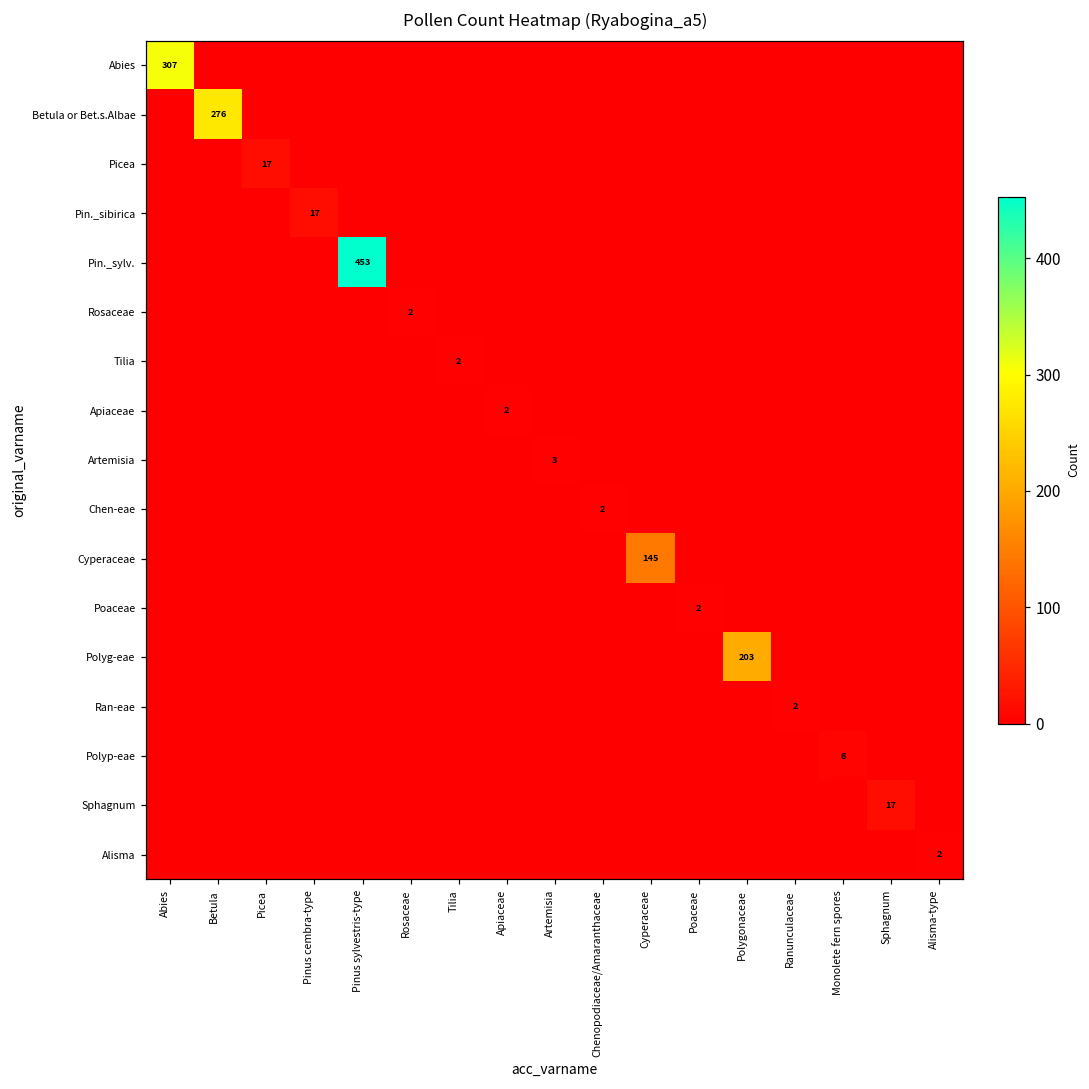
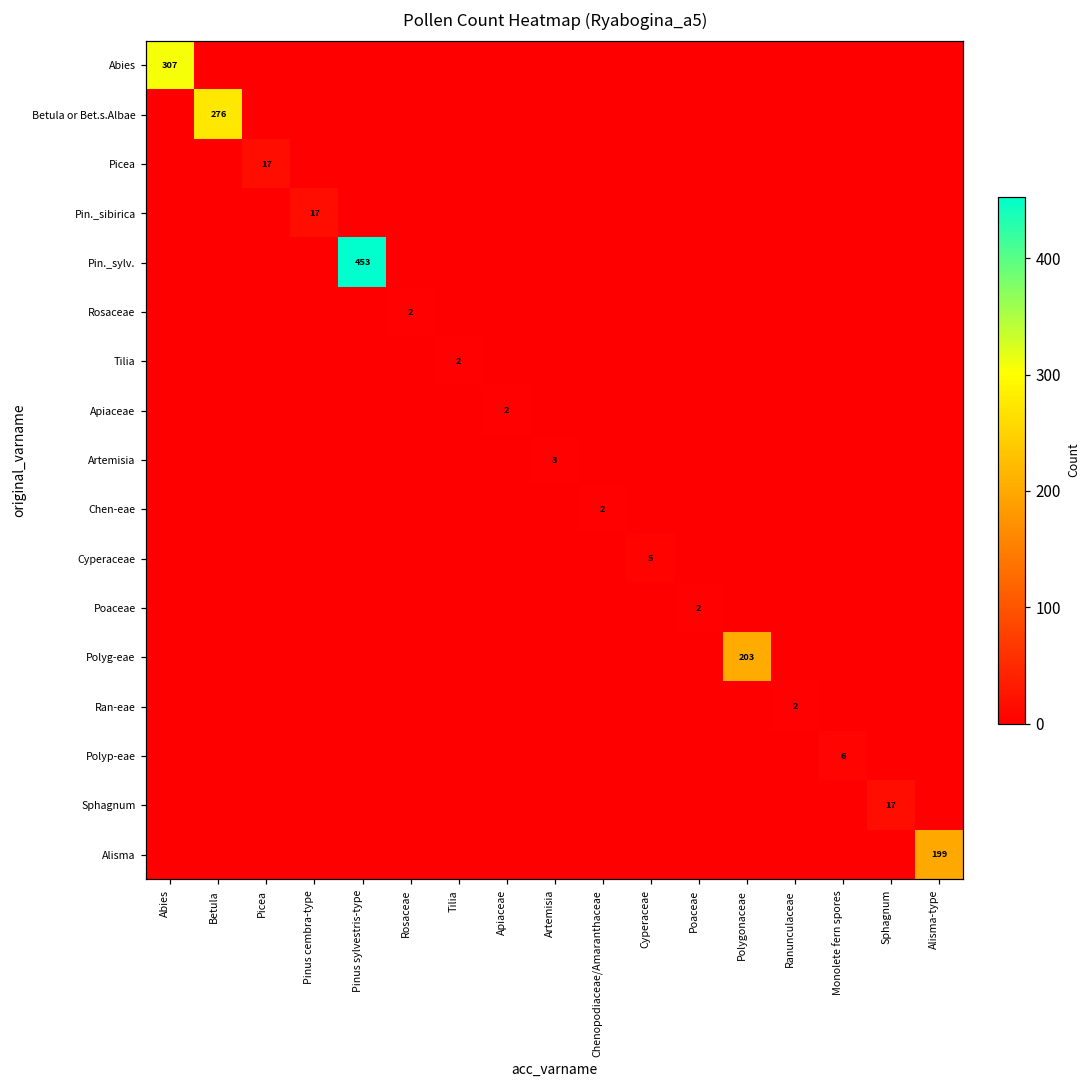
  {
    "Abies": {
      "Abies": 307
    },
    "Betula or Bet.s.Albae": {
      "Betula": 276
    },
    "Picea": {
      "Picea": 17
    },
    "Pin._sibirica": {
      "Pinus cembra-type": 17
    },
    "Pin._sylv.": {
      "Pinus sylvestris-type": 453
    },
    "Rosaceae": {
      "Rosaceae": 2
    },
    "Tilia": {
      "Tilia": 2
    },
    "Apiaceae": {
      "Apiaceae": 2
    },
    "Artemisia": {
      "Artemisia": 3
    },
    "Chen-eae": {
      "Chenopodiaceae/Amaranthaceae": 2
    },
    "Cyperaceae": {
-     "Cyperaceae": 145
+     "Cyperaceae": 5
    },
    "Poaceae": {
      "Poaceae": 2
    },
    "Polyg-eae": {
      "Polygonaceae": 203
    },
    "Ran-eae": {
      "Ranunculaceae": 2
    },
    "Polyp-eae": {
      "Monolete fern spores": 6
    },
    "Sphagnum": {
      "Sphagnum": 17
    },
    "Alisma": {
-     "Alisma-type": 2
+     "Alisma-type": 199
    }
  }
